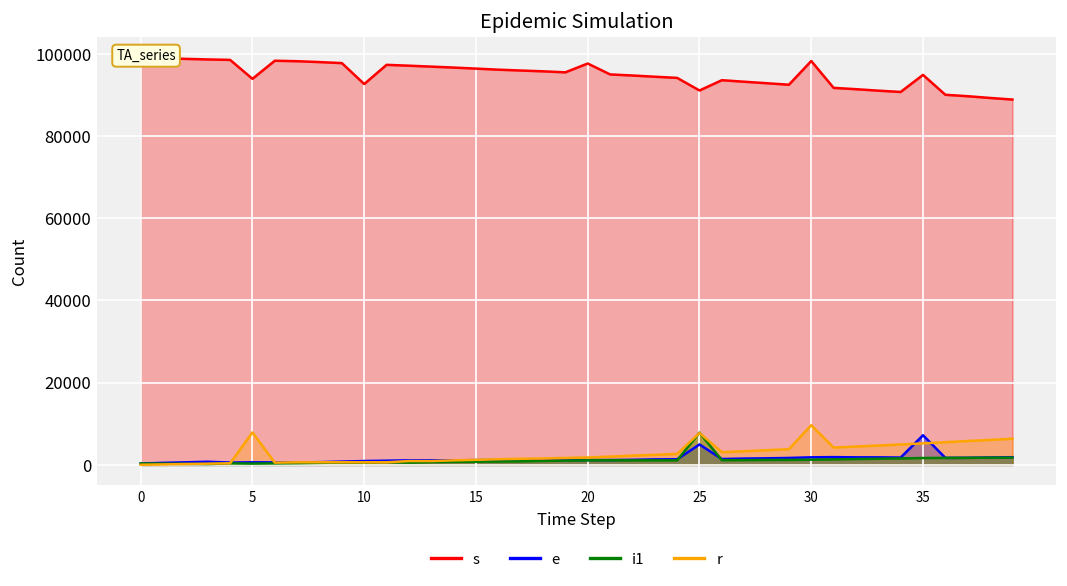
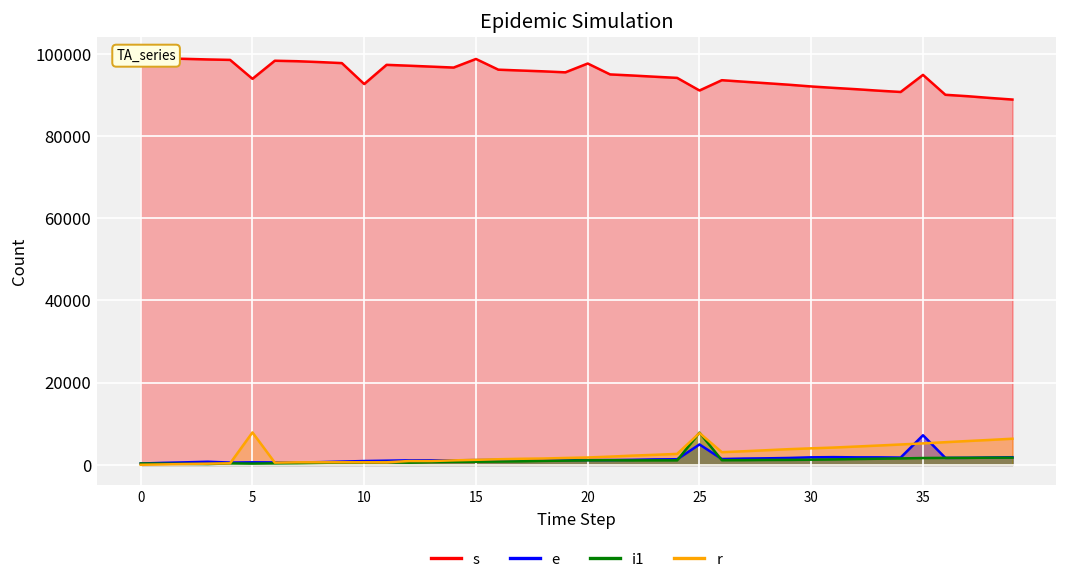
  {
    "s": {
      "5": 94000,
      "10": 93000,
-     "15": 96000,
+     "15": 99000,
      "20": 98000,
      "25": 91000,
-     "30": 98000,
+     "30": 92000,
      "35": 95000
    },
    "e": {
      "25": 5000,
      "35": 7000
    },
    "i1": {
      "35": 2000
    },
    "r": {
      "5": 8000,
-     "30": 10000,
+     "30": 4000,
      "35": 5000
    }
  }
